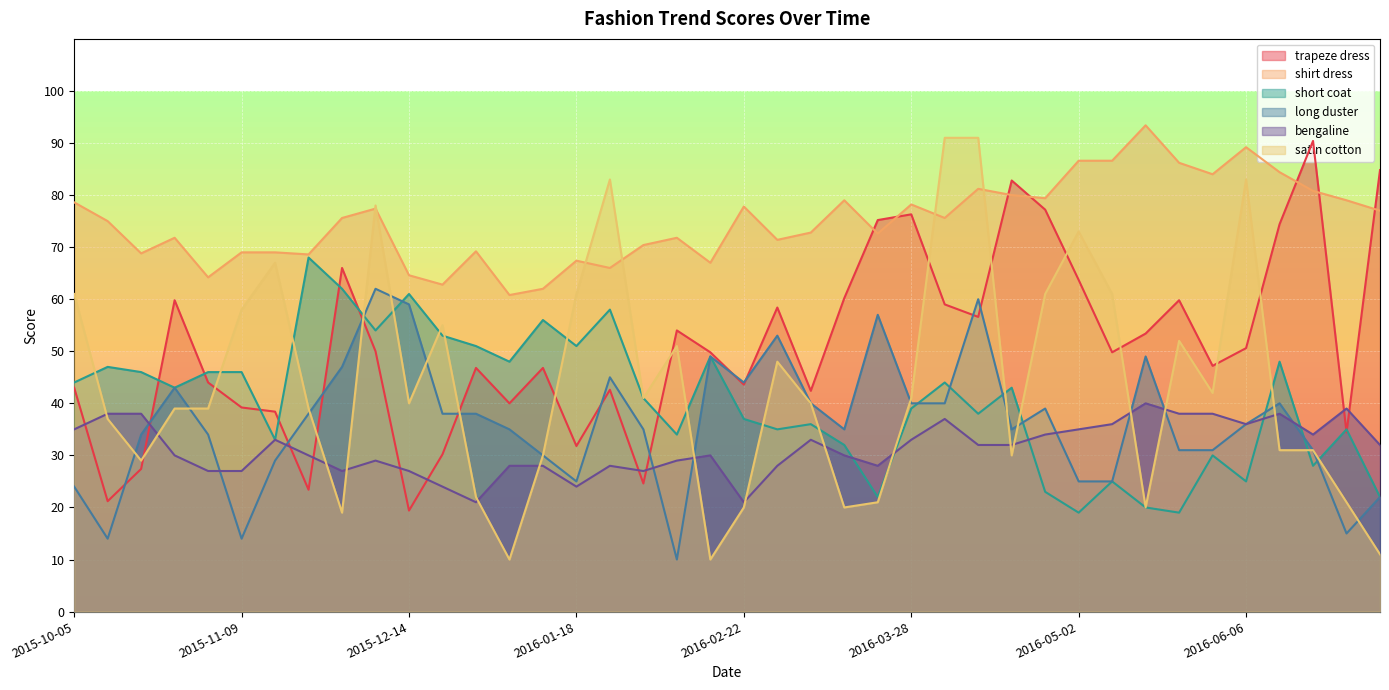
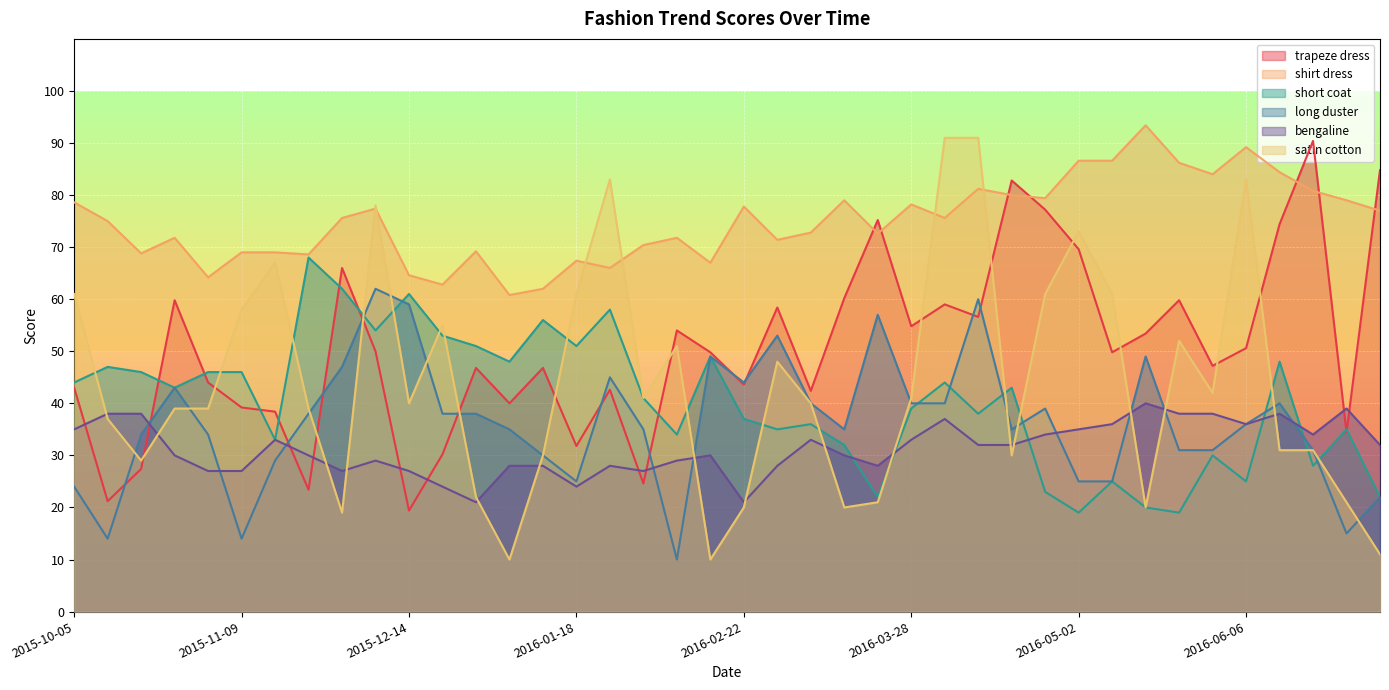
  {
    "trapeze dress": {
      "2015-10-05": 43,
      "2015-11-09": 39,
      "2015-12-14": 19,
      "2016-01-18": 32,
-     "2016-03-28": 76,
-     "2016-05-02": 64,
+     "2016-03-28": 55,
+     "2016-05-02": 70,
      "2016-06-06": 51
    }
  }
